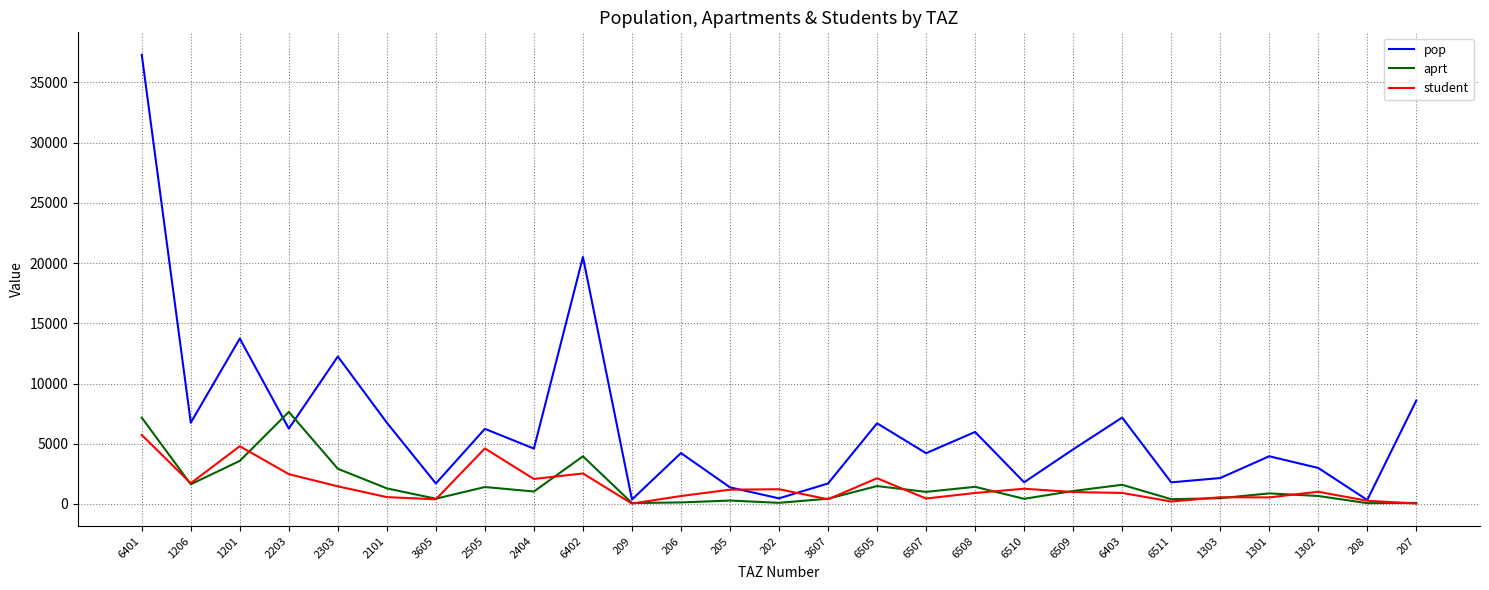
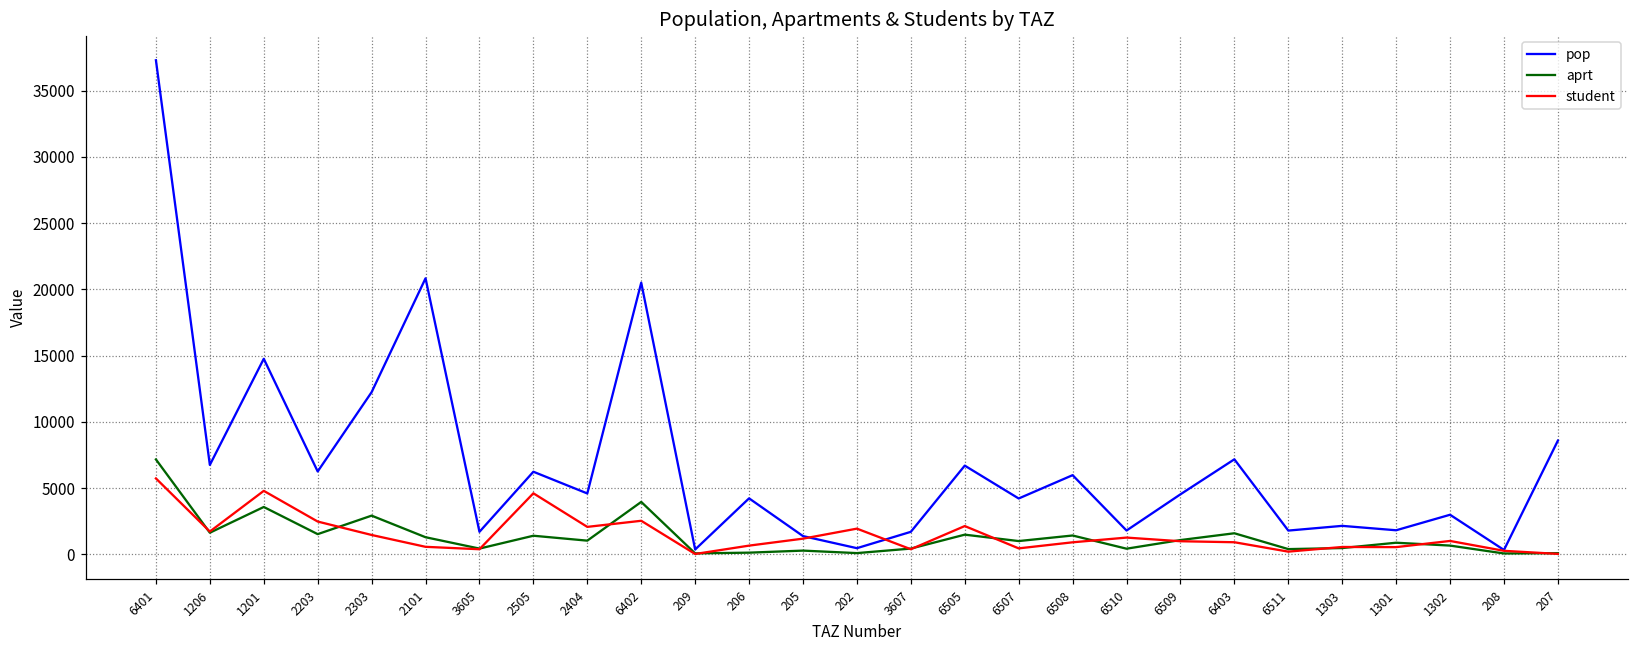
  {
    "pop": {
      "6401": 37300,
      "1206": 6800,
-     "1201": 13700,
+     "1201": 14800,
      "2203": 6300,
      "2303": 12200,
-     "2101": 6800,
+     "2101": 20800,
      "3605": 1700,
      "2505": 6200,
      "2404": 4600,
      "6402": 20500,
      "209": 400,
      "206": 4200,
      "202": 500,
      "3607": 1700,
      "6505": 6700,
      "6507": 4200,
      "6508": 6000,
      "6510": 1800,
      "6509": 4500,
      "6403": 7200,
      "6511": 1800,
      "1303": 2200,
-     "1301": 4000,
+     "1301": 1800,
      "1302": 3000,
      "207": 8600
    },
    "aprt": {
      "6401": 7200,
      "1201": 3600,
-     "2203": 7600,
+     "2203": 1500,
      "2303": 2900,
      "2101": 1300,
      "2505": 1400,
      "2404": 1000,
      "6402": 4000,
      "206": 100,
      "205": 300,
      "202": 100,
      "6505": 1500,
      "6507": 1000,
      "6508": 1400,
      "6510": 400,
      "6403": 1600,
      "1301": 900,
      "1302": 700
    },
    "student": {
      "6401": 5700,
      "1201": 4800,
      "2203": 2500,
      "2303": 1500,
      "2101": 600,
      "2505": 4600,
      "2404": 2100,
      "6402": 2500,
      "206": 700,
-     "202": 1200,
+     "202": 1900,
      "6505": 2100,
      "6507": 500,
      "6508": 900,
      "6510": 1300,
      "6403": 900,
      "1301": 500,
      "1302": 1000
    }
  }
